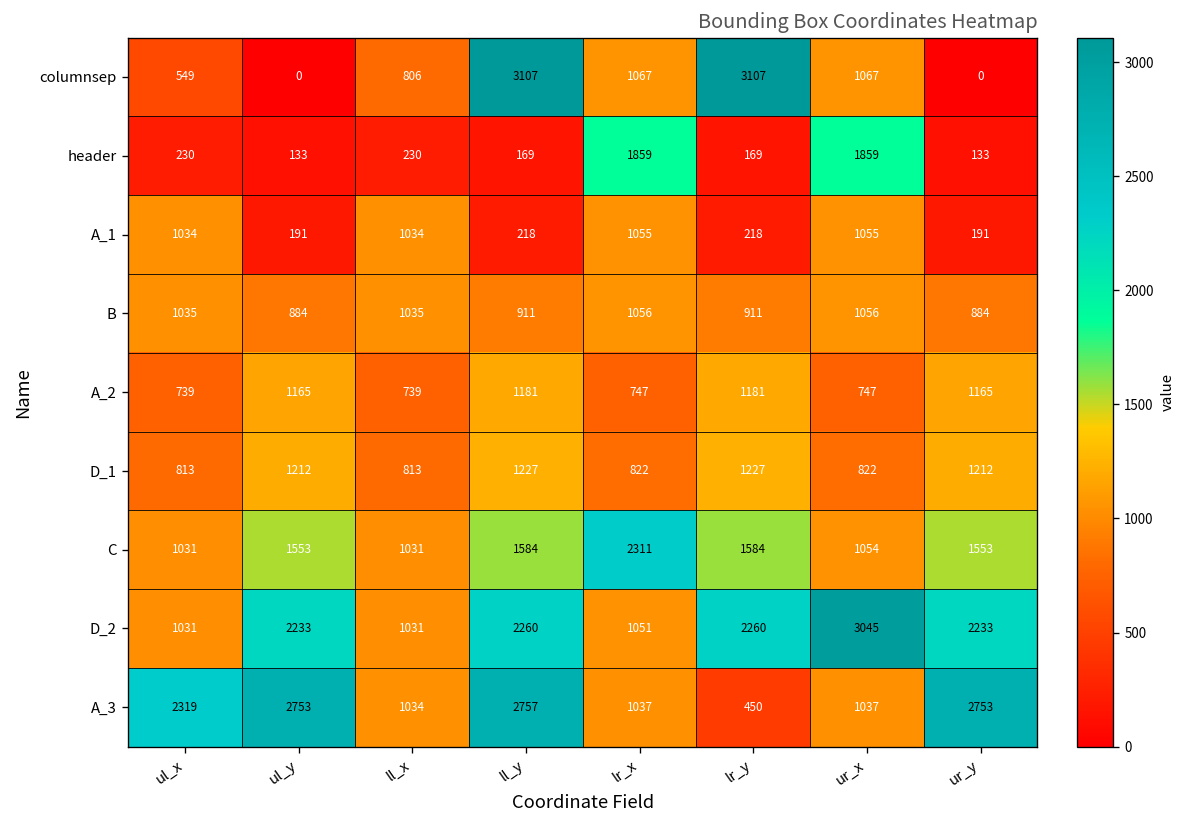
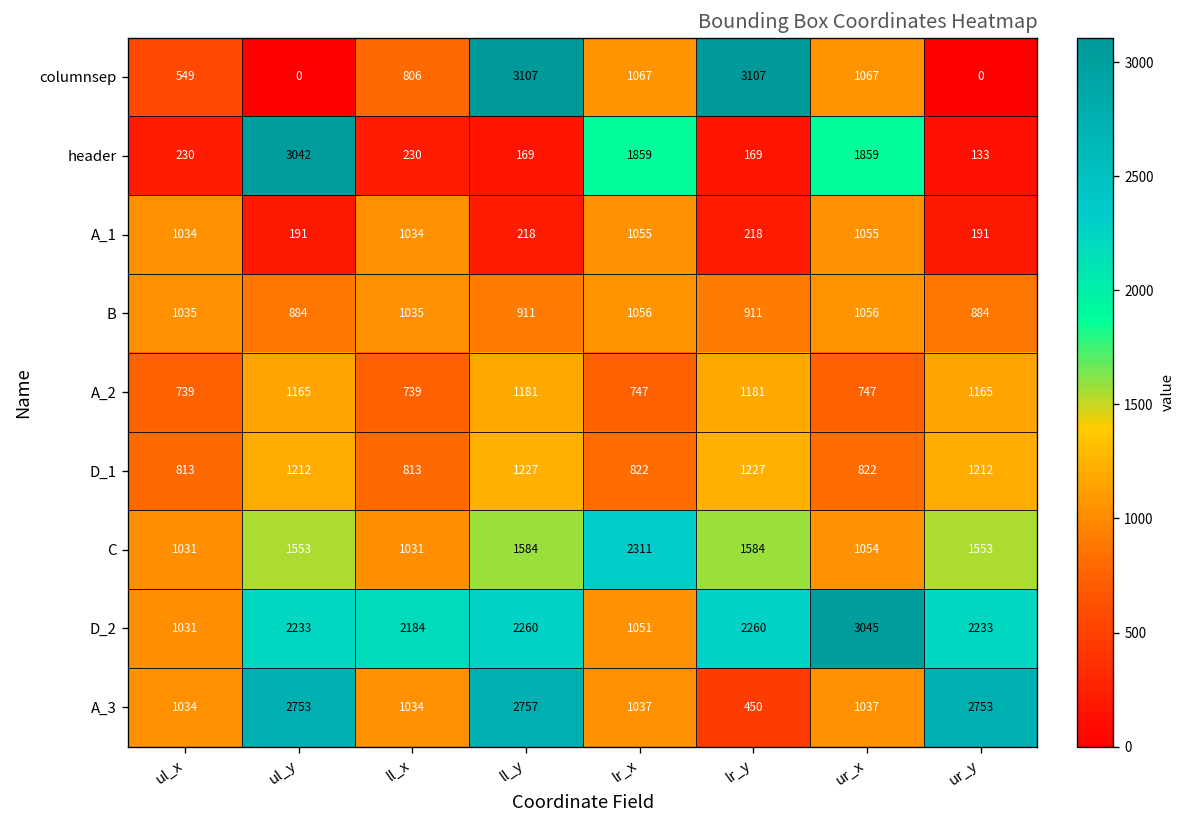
  {
    "columnsep": {
      "ul_x": 549,
      "ul_y": 0,
      "ll_x": 806,
      "ll_y": 3107,
      "lr_x": 1067,
      "lr_y": 3107,
      "ur_x": 1067,
      "ur_y": 0
    },
    "header": {
      "ul_x": 230,
-     "ul_y": 133,
+     "ul_y": 3042,
      "ll_x": 230,
      "ll_y": 169,
      "lr_x": 1859,
      "lr_y": 169,
      "ur_x": 1859,
      "ur_y": 133
    },
    "A_1": {
      "ul_x": 1034,
      "ul_y": 191,
      "ll_x": 1034,
      "ll_y": 218,
      "lr_x": 1055,
      "lr_y": 218,
      "ur_x": 1055,
      "ur_y": 191
    },
    "B": {
      "ul_x": 1035,
      "ul_y": 884,
      "ll_x": 1035,
      "ll_y": 911,
      "lr_x": 1056,
      "lr_y": 911,
      "ur_x": 1056,
      "ur_y": 884
    },
    "A_2": {
      "ul_x": 739,
      "ul_y": 1165,
      "ll_x": 739,
      "ll_y": 1181,
      "lr_x": 747,
      "lr_y": 1181,
      "ur_x": 747,
      "ur_y": 1165
    },
    "D_1": {
      "ul_x": 813,
      "ul_y": 1212,
      "ll_x": 813,
      "ll_y": 1227,
      "lr_x": 822,
      "lr_y": 1227,
      "ur_x": 822,
      "ur_y": 1212
    },
    "C": {
      "ul_x": 1031,
      "ul_y": 1553,
      "ll_x": 1031,
      "ll_y": 1584,
      "lr_x": 2311,
      "lr_y": 1584,
      "ur_x": 1054,
      "ur_y": 1553
    },
    "D_2": {
      "ul_x": 1031,
      "ul_y": 2233,
-     "ll_x": 1031,
+     "ll_x": 2184,
      "ll_y": 2260,
      "lr_x": 1051,
      "lr_y": 2260,
      "ur_x": 3045,
      "ur_y": 2233
    },
    "A_3": {
-     "ul_x": 2319,
+     "ul_x": 1034,
      "ul_y": 2753,
      "ll_x": 1034,
      "ll_y": 2757,
      "lr_x": 1037,
      "lr_y": 450,
      "ur_x": 1037,
      "ur_y": 2753
    }
  }
